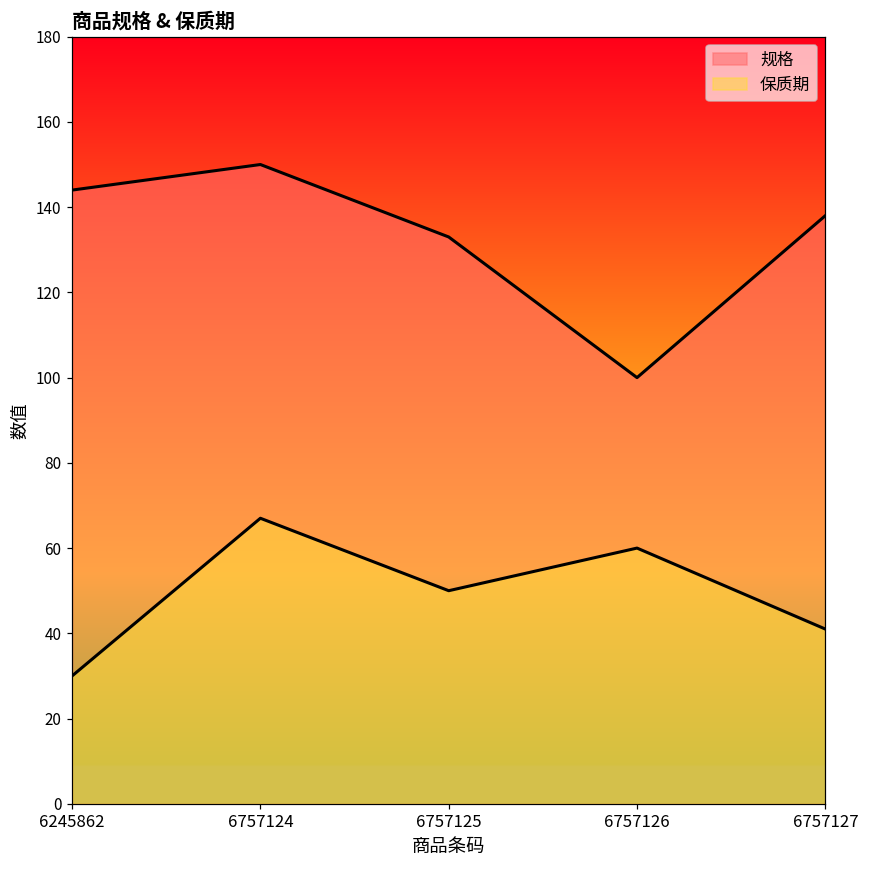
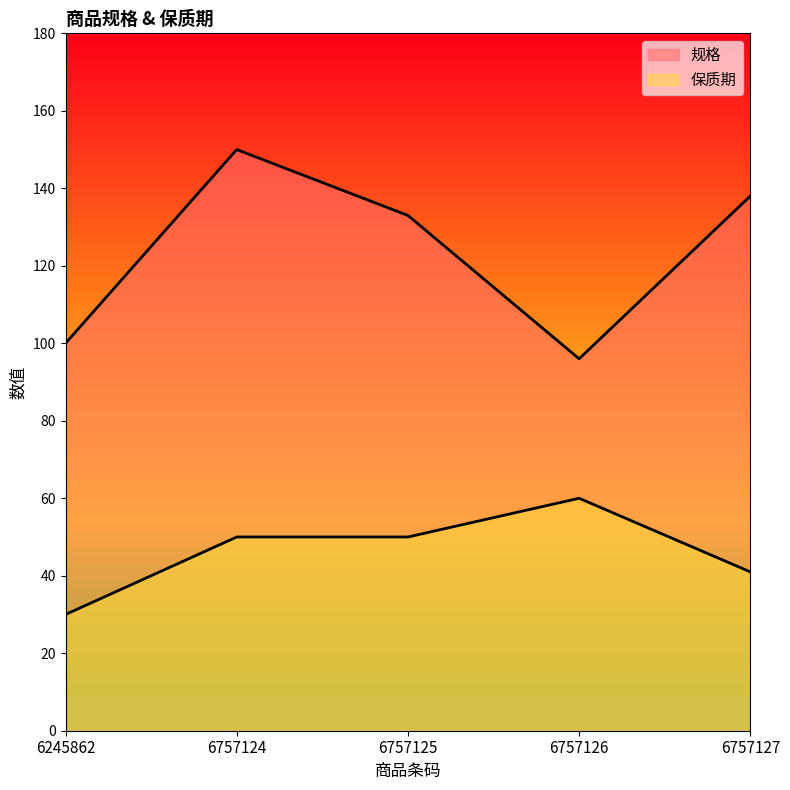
  {
    "规格": {
-     "6245862": 144,
+     "6245862": 100,
      "6757124": 150,
      "6757125": 133,
-     "6757126": 100,
+     "6757126": 96,
      "6757127": 138
    },
    "保质期": {
      "6245862": 30,
-     "6757124": 67,
+     "6757124": 50,
      "6757125": 50,
      "6757126": 60,
      "6757127": 41
    }
  }
